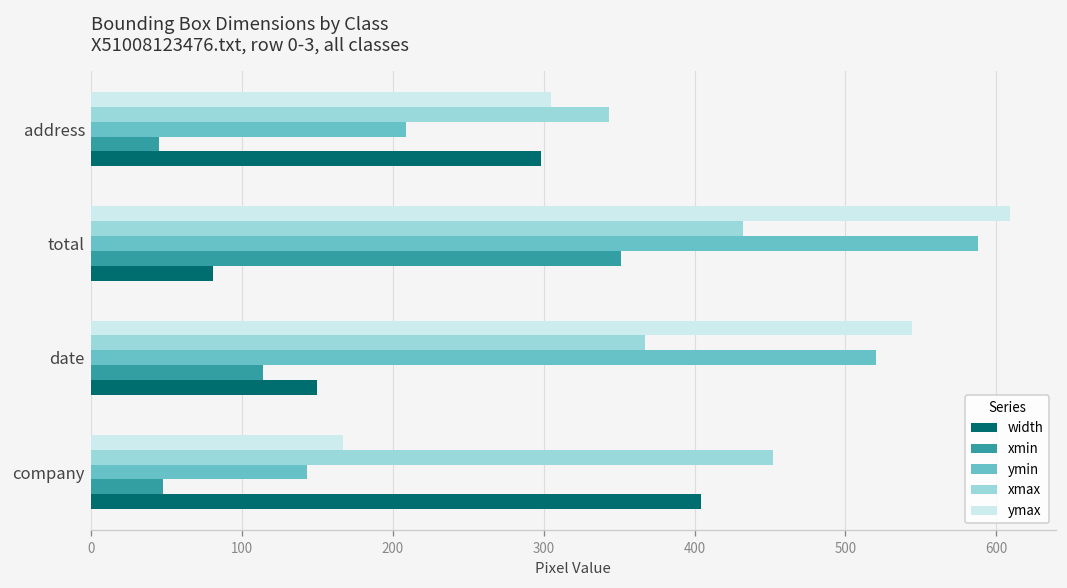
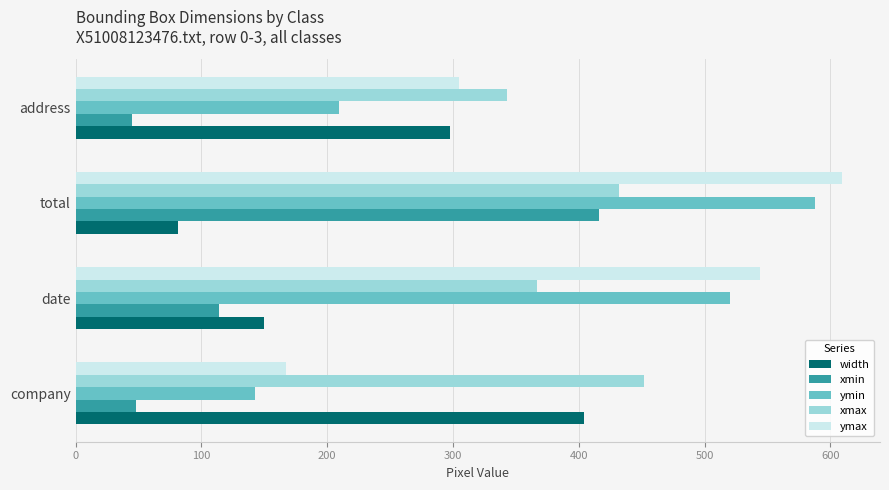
  {
    "width": {
      "address": 298,
      "total": 81,
      "date": 150,
      "company": 404
    },
    "xmin": {
      "address": 45,
-     "total": 351,
+     "total": 416,
      "date": 114,
      "company": 48
    }
  }
